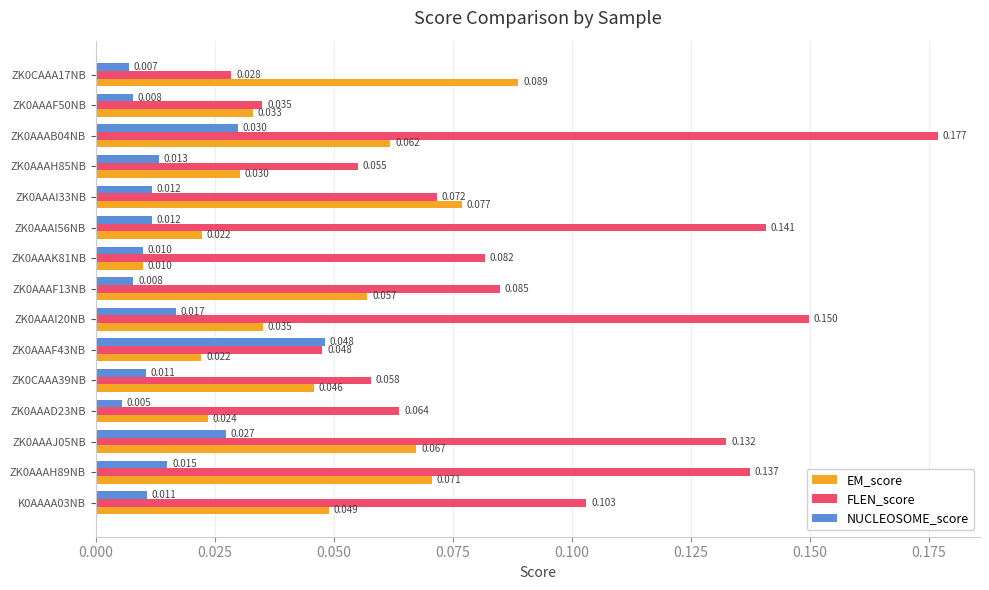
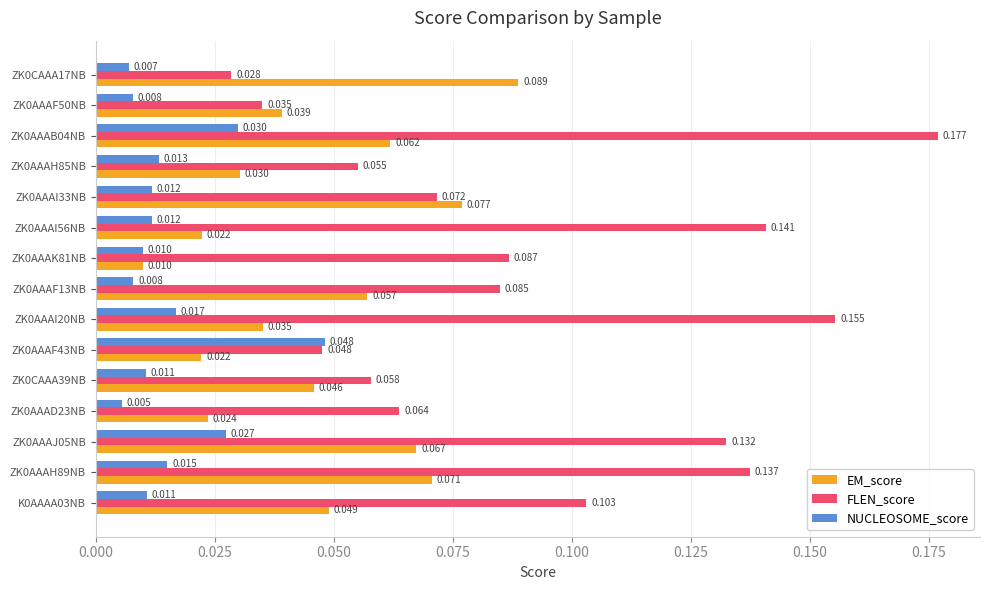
  {
    "EM_score": {
      "ZK0CAAA17NB": 0.089,
-     "ZK0AAAF50NB": 0.033,
+     "ZK0AAAF50NB": 0.039,
      "ZK0AAAB04NB": 0.062,
      "ZK0AAAH85NB": 0.030,
      "ZK0AAAI33NB": 0.077,
      "ZK0AAAI56NB": 0.022,
      "ZK0AAAK81NB": 0.010,
      "ZK0AAAF13NB": 0.057,
      "ZK0AAAI20NB": 0.035,
      "ZK0AAAF43NB": 0.022,
      "ZK0CAAA39NB": 0.046,
      "ZK0AAAD23NB": 0.024,
      "ZK0AAAJ05NB": 0.067,
      "ZK0AAAH89NB": 0.071,
      "K0AAAA03NB": 0.049
    },
    "FLEN_score": {
      "ZK0CAAA17NB": 0.028,
      "ZK0AAAF50NB": 0.035,
      "ZK0AAAB04NB": 0.177,
      "ZK0AAAH85NB": 0.055,
      "ZK0AAAI33NB": 0.072,
      "ZK0AAAI56NB": 0.141,
-     "ZK0AAAK81NB": 0.082,
+     "ZK0AAAK81NB": 0.087,
      "ZK0AAAF13NB": 0.085,
-     "ZK0AAAI20NB": 0.150,
+     "ZK0AAAI20NB": 0.155,
      "ZK0CAAA39NB": 0.058,
      "ZK0AAAD23NB": 0.064,
      "ZK0AAAJ05NB": 0.132,
      "ZK0AAAH89NB": 0.137,
      "K0AAAA03NB": 0.103
    },
    "NUCLEOSOME_score": {
      "ZK0CAAA17NB": 0.007,
      "ZK0AAAF50NB": 0.008,
      "ZK0AAAB04NB": 0.030,
      "ZK0AAAH85NB": 0.013,
      "ZK0AAAI33NB": 0.012,
      "ZK0AAAI56NB": 0.012,
      "ZK0AAAK81NB": 0.010,
      "ZK0AAAF13NB": 0.008,
      "ZK0AAAI20NB": 0.017,
      "ZK0CAAA39NB": 0.011,
      "ZK0AAAD23NB": 0.005,
      "ZK0AAAJ05NB": 0.027,
      "ZK0AAAH89NB": 0.015,
      "K0AAAA03NB": 0.011
    }
  }
